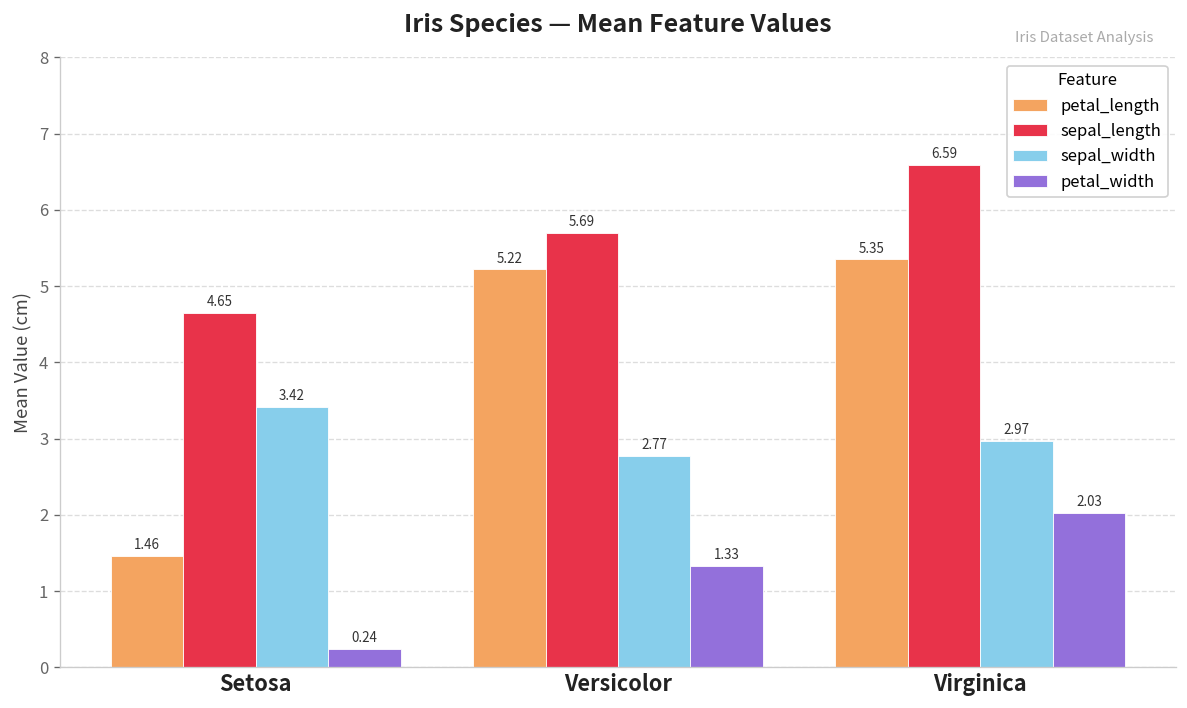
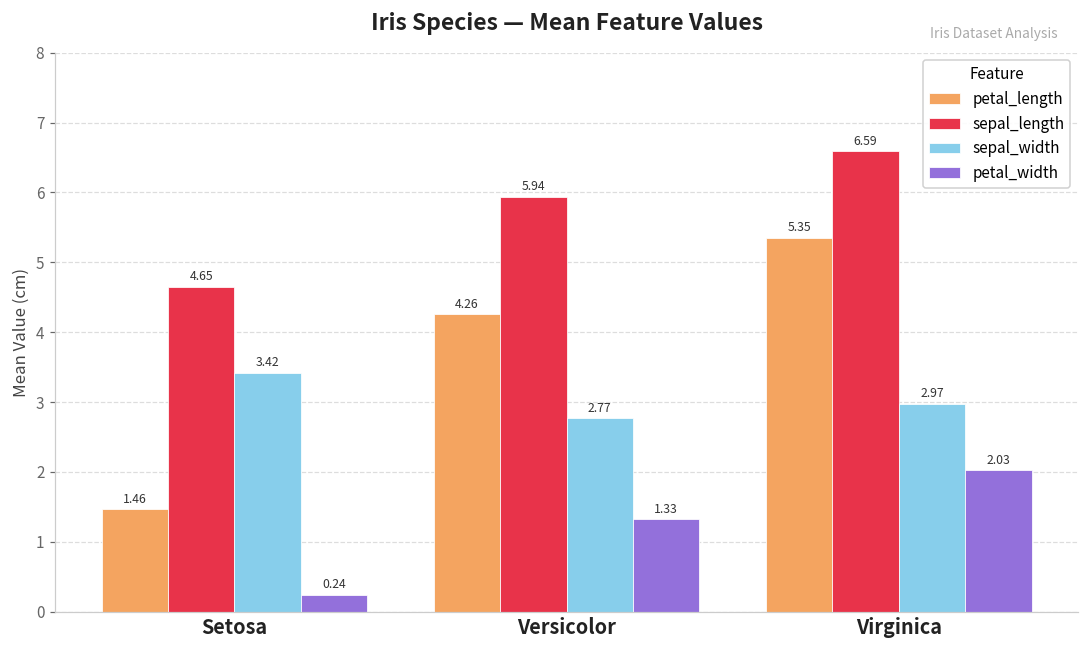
  {
    "petal_length": {
      "Setosa": 1.46,
-     "Versicolor": 5.22,
+     "Versicolor": 4.26,
      "Virginica": 5.35
    },
    "sepal_length": {
      "Setosa": 4.65,
-     "Versicolor": 5.69,
+     "Versicolor": 5.94,
      "Virginica": 6.59
    },
    "sepal_width": {
      "Setosa": 3.42,
      "Versicolor": 2.77,
      "Virginica": 2.97
    },
    "petal_width": {
      "Setosa": 0.24,
      "Versicolor": 1.33,
      "Virginica": 2.03
    }
  }
